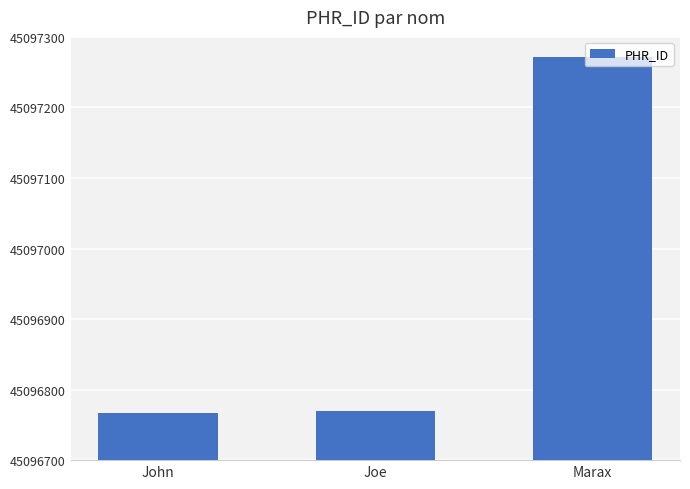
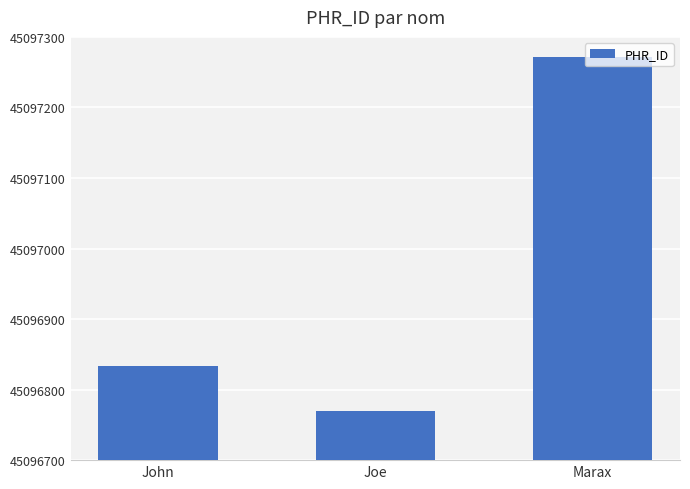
  {
-   "John": 45096770,
+   "John": 45096830,
    "Joe": 45096770
  }
